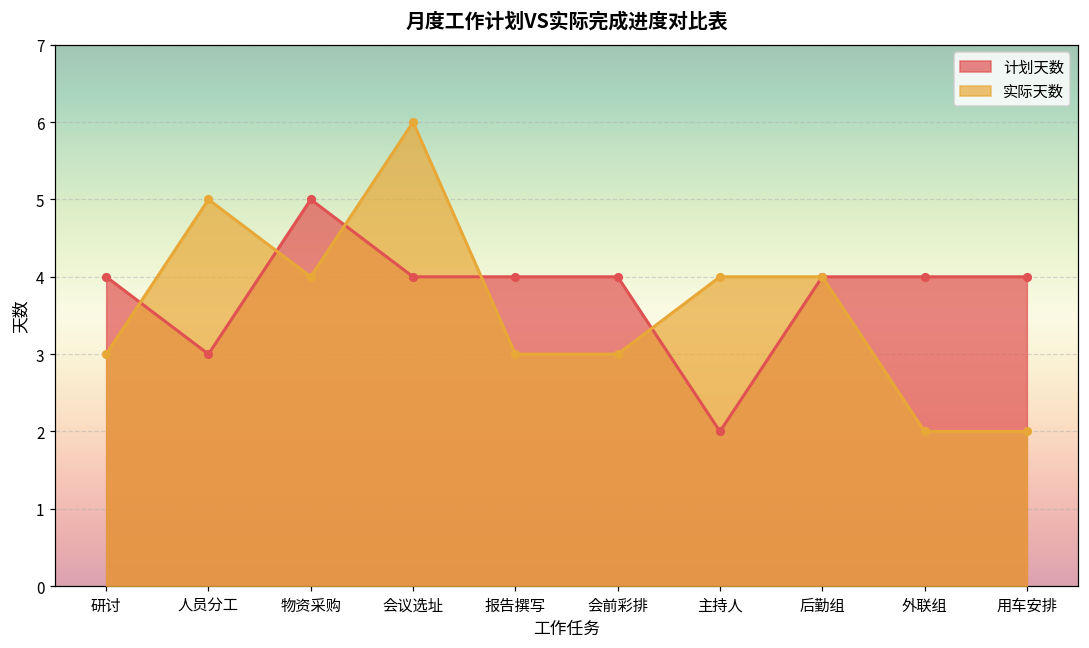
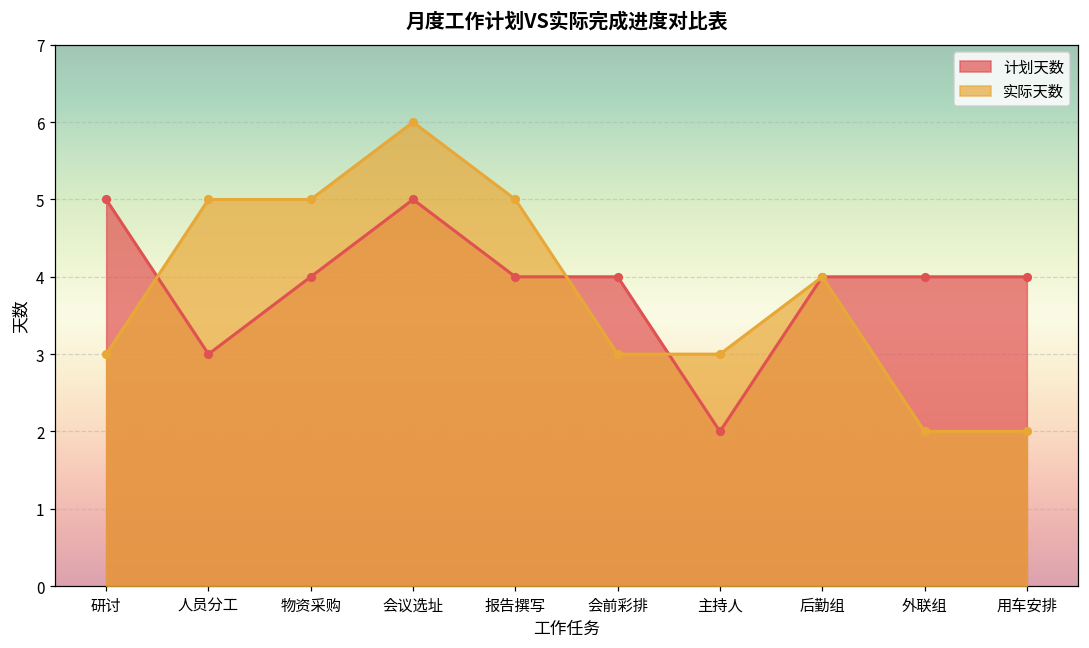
  {
    "计划天数": {
-     "研讨": 4,
+     "研讨": 5,
      "人员分工": 3,
-     "物资采购": 5,
-     "会议选址": 4,
+     "物资采购": 4,
+     "会议选址": 5,
      "报告撰写": 4,
      "会前彩排": 4,
      "主持人": 2,
      "外联组": 4,
      "用车安排": 4
    },
    "实际天数": {
      "研讨": 3,
      "人员分工": 5,
-     "物资采购": 4,
+     "物资采购": 5,
      "会议选址": 6,
-     "报告撰写": 3,
+     "报告撰写": 5,
      "会前彩排": 3,
-     "主持人": 4,
+     "主持人": 3,
      "外联组": 2,
      "用车安排": 2
    }
  }
